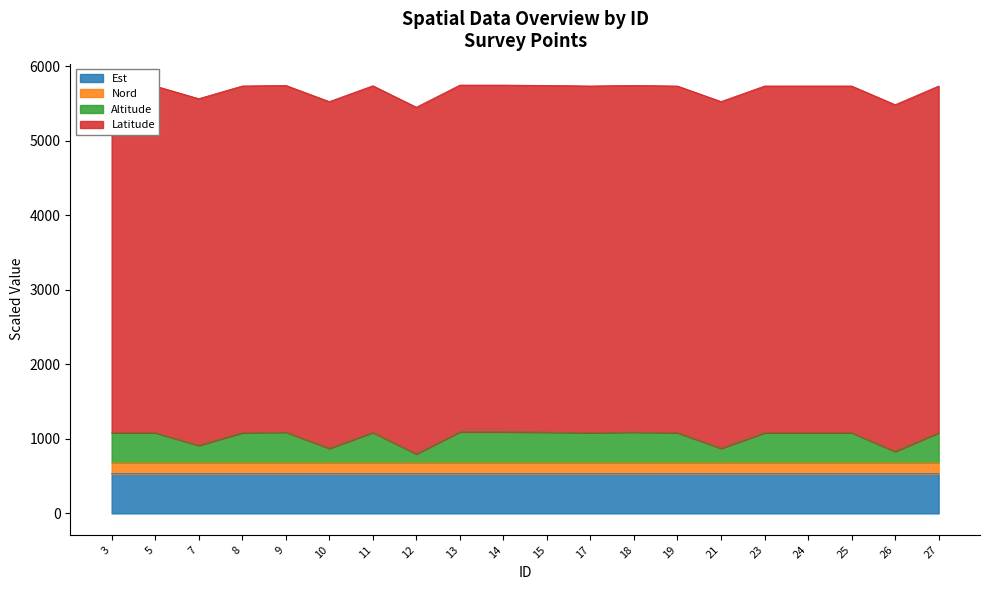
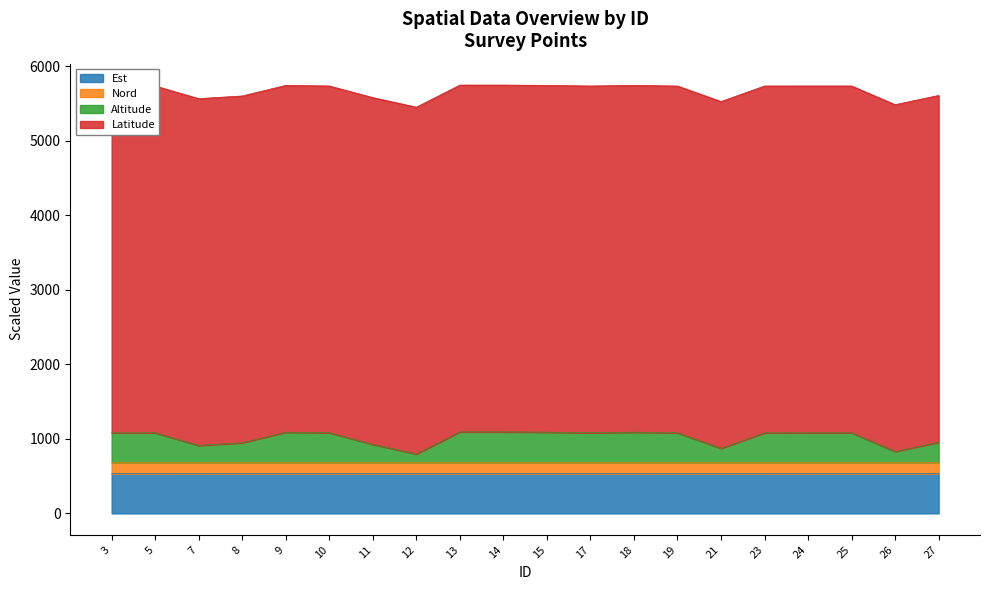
  {
    "Est": {
      "3": 500,
      "5": 500,
      "7": 500,
      "8": 500,
      "9": 500,
      "10": 500,
      "11": 500,
      "12": 500,
      "13": 500,
      "14": 500,
      "15": 500,
      "17": 500,
      "18": 500,
      "19": 500,
      "21": 500,
      "23": 500,
      "24": 500,
      "25": 500,
      "26": 500,
      "27": 500
    },
    "Nord": {
      "3": 200,
      "5": 200,
      "7": 200,
      "8": 200,
      "9": 200,
      "10": 200,
      "11": 200,
      "12": 200,
      "13": 200,
      "14": 200,
      "15": 200,
      "17": 200,
      "18": 200,
      "19": 200,
      "21": 200,
      "23": 200,
      "24": 200,
      "25": 200,
      "26": 200,
      "27": 200
    },
    "Altitude": {
      "3": 400,
      "5": 400,
      "7": 200,
-     "8": 400,
+     "8": 300,
      "9": 400,
-     "10": 200,
-     "11": 400,
+     "10": 400,
+     "11": 200,
      "12": 100,
      "13": 400,
      "14": 400,
      "15": 400,
      "17": 400,
      "18": 400,
      "19": 400,
      "21": 200,
      "23": 400,
      "24": 400,
      "25": 400,
      "26": 100,
-     "27": 400
+     "27": 300
    },
    "Latitude": {
      "7": 4700,
      "8": 4700,
      "9": 4700,
      "10": 4700,
      "11": 4700,
      "12": 4700,
      "13": 4700,
      "14": 4700,
      "15": 4700,
      "17": 4700,
      "18": 4700,
      "19": 4700,
      "21": 4700,
      "23": 4700,
      "24": 4700,
      "25": 4700,
      "26": 4700,
      "27": 4700
    }
  }
